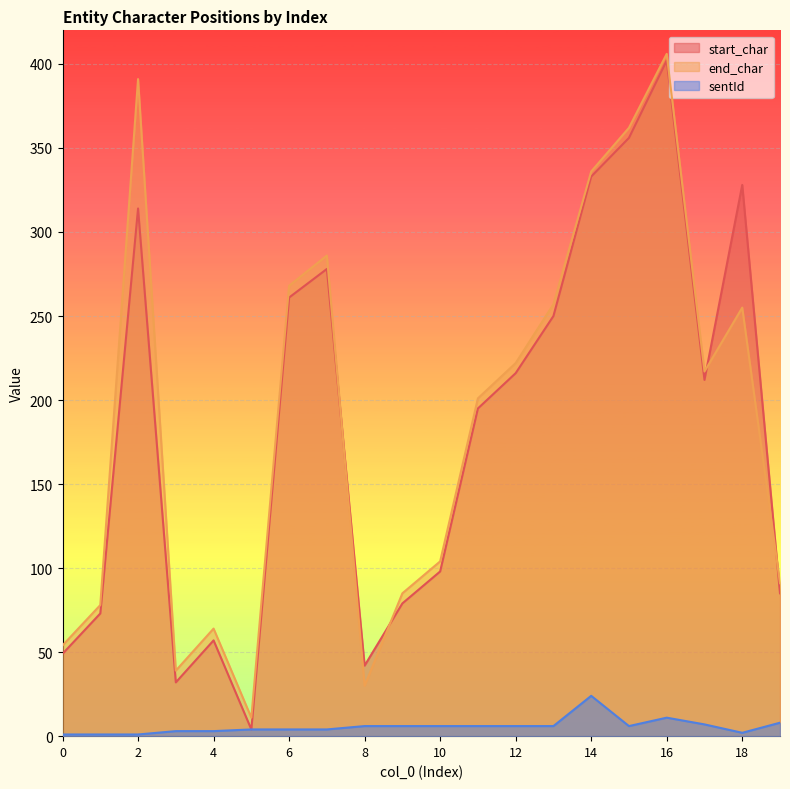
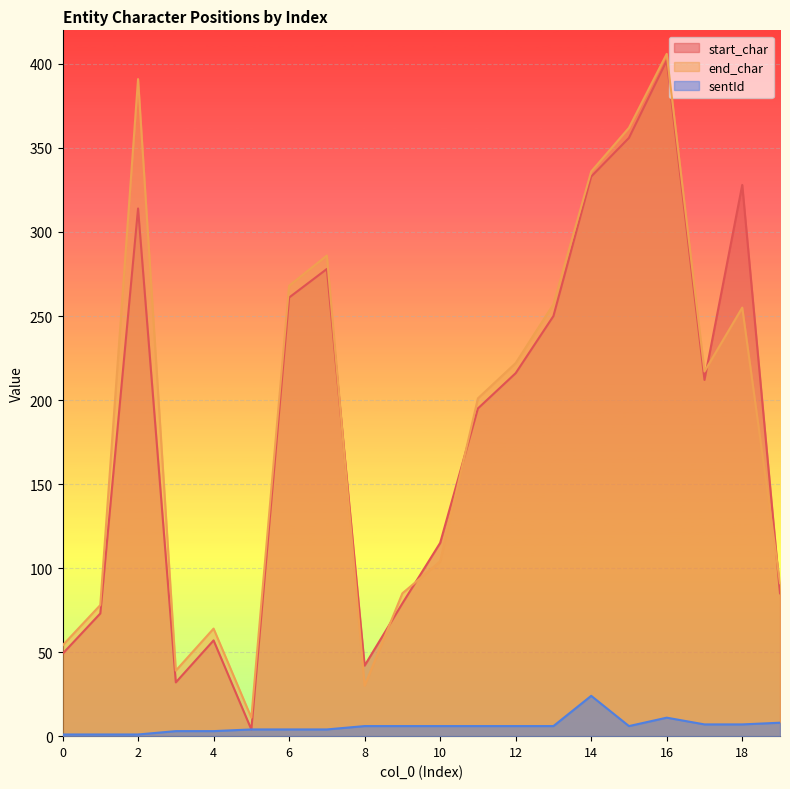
  {
    "start_char": {
      "0": 49,
      "2": 314,
      "4": 57,
      "6": 261,
      "8": 42,
-     "10": 98,
+     "10": 115,
      "12": 216,
      "14": 333,
      "16": 402,
      "18": 328
    },
    "end_char": {
      "0": 54,
      "2": 391,
      "4": 64,
      "6": 268,
      "8": 30,
      "10": 104,
      "12": 222,
      "14": 336,
      "16": 406,
      "18": 255
    },
    "sentId": {
      "0": 1,
      "2": 1,
      "4": 3,
      "6": 4,
      "8": 6,
      "10": 6,
      "12": 6,
      "14": 24,
      "16": 11,
-     "18": 2
+     "18": 7
    }
  }
